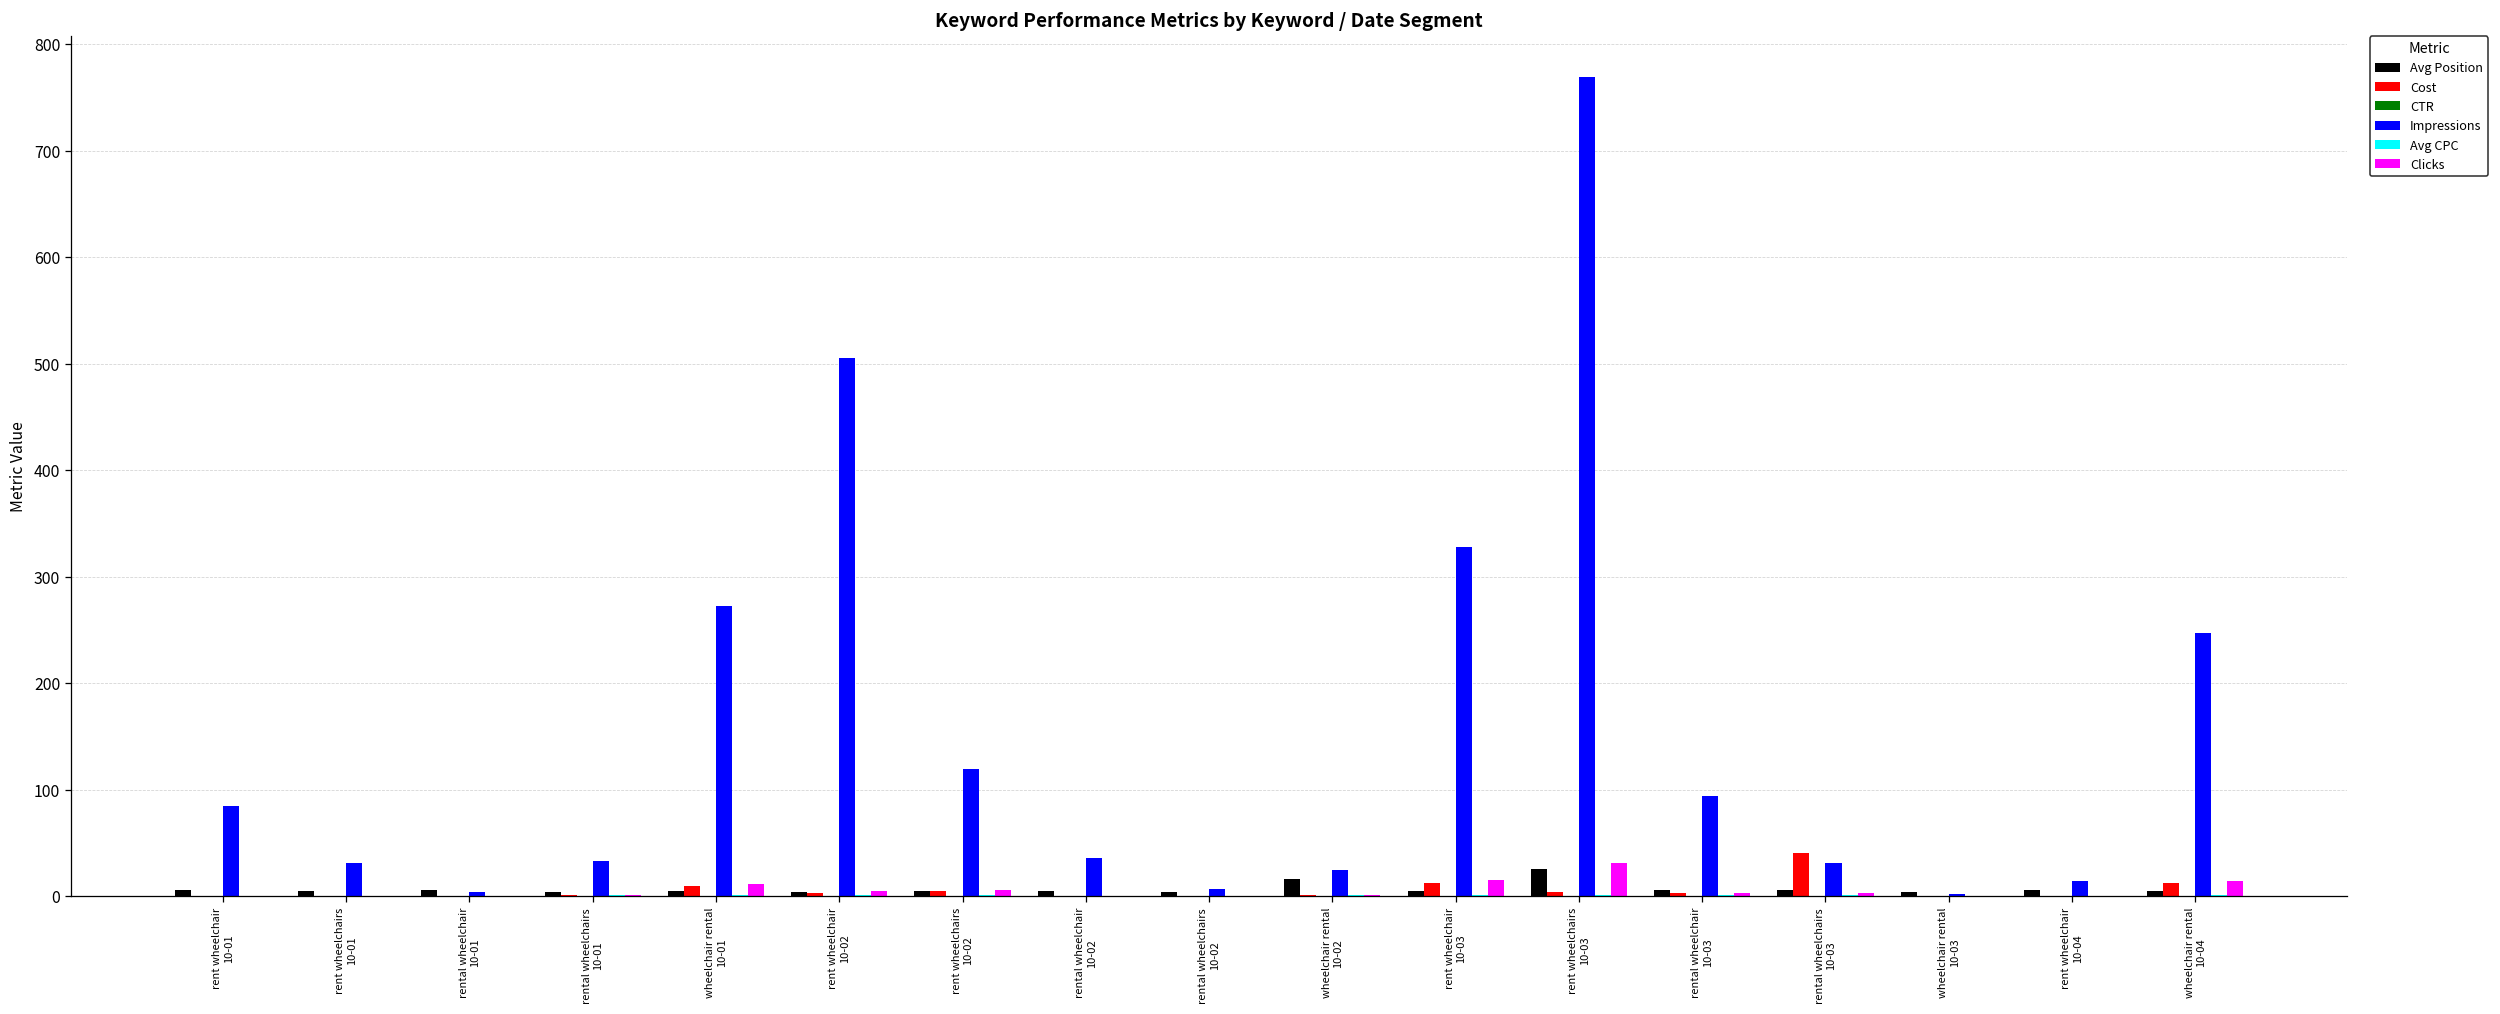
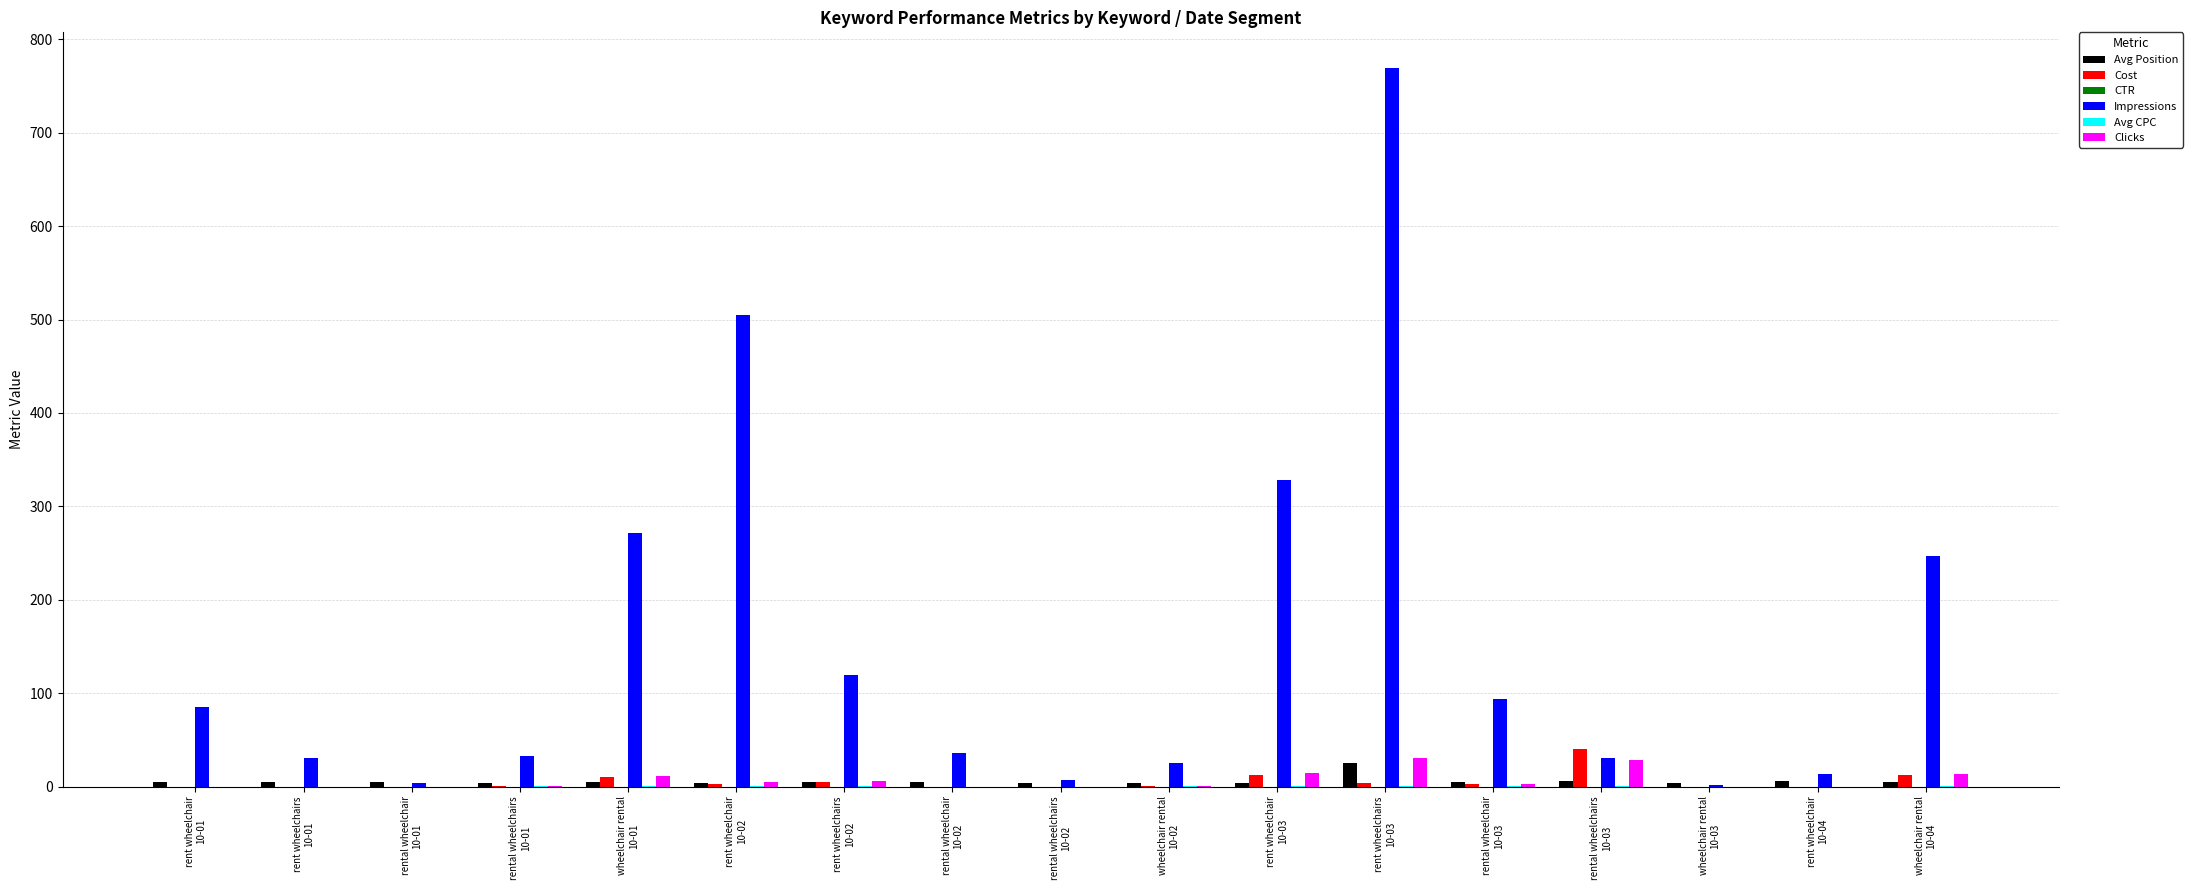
  {
    "Avg Position": {
      "rent wheelchair 10-01": 10,
      "rent wheelchairs 10-01": 0,
      "rental wheelchair 10-01": 10,
      "rental wheelchairs 10-01": 0,
      "wheelchair rental 10-01": 10,
      "rent wheelchair 10-02": 0,
      "rent wheelchairs 10-02": 10,
      "rental wheelchair 10-02": 10,
      "rental wheelchairs 10-02": 0,
-     "wheelchair rental 10-02": 20,
+     "wheelchair rental 10-02": 0,
      "rent wheelchair 10-03": 0,
      "rent wheelchairs 10-03": 30,
      "rental wheelchair 10-03": 10,
      "rental wheelchairs 10-03": 10,
      "wheelchair rental 10-03": 0,
      "rent wheelchair 10-04": 10,
      "wheelchair rental 10-04": 0
    },
    "Cost": {
      "rent wheelchair 10-01": 0,
      "rent wheelchairs 10-01": 0,
      "rental wheelchair 10-01": 0,
      "wheelchair rental 10-01": 10,
      "rent wheelchair 10-02": 0,
      "rent wheelchairs 10-02": 10,
      "rental wheelchair 10-02": 0,
      "rental wheelchairs 10-02": 0,
      "rent wheelchair 10-03": 10,
      "rent wheelchairs 10-03": 0,
      "rental wheelchair 10-03": 0,
      "rental wheelchairs 10-03": 40,
      "wheelchair rental 10-03": 0,
      "rent wheelchair 10-04": 0,
      "wheelchair rental 10-04": 10
    },
    "CTR": {
      "rent wheelchair 10-01": 0,
      "rent wheelchairs 10-01": 0,
      "rental wheelchair 10-01": 0,
      "rental wheelchair 10-02": 0,
      "rental wheelchairs 10-02": 0,
      "wheelchair rental 10-03": 0,
      "rent wheelchair 10-04": 0
    },
    "Impressions": {
      "rent wheelchair 10-01": 90,
      "rent wheelchairs 10-01": 30,
      "rental wheelchair 10-01": 0,
      "rental wheelchairs 10-01": 30,
      "wheelchair rental 10-01": 270,
      "rent wheelchair 10-02": 510,
      "rent wheelchairs 10-02": 120,
      "rental wheelchair 10-02": 40,
      "rental wheelchairs 10-02": 10,
      "wheelchair rental 10-02": 30,
      "rent wheelchair 10-03": 330,
      "rent wheelchairs 10-03": 770,
      "rental wheelchair 10-03": 90,
      "rental wheelchairs 10-03": 30,
      "rent wheelchair 10-04": 10,
      "wheelchair rental 10-04": 250
    },
    "Avg CPC": {
      "rent wheelchair 10-01": 0,
      "rent wheelchairs 10-01": 0,
      "rental wheelchair 10-01": 0,
      "rental wheelchair 10-02": 0,
      "rental wheelchairs 10-02": 0,
      "wheelchair rental 10-03": 0,
      "rent wheelchair 10-04": 0
    },
    "Clicks": {
      "rent wheelchair 10-01": 0,
      "rent wheelchairs 10-01": 0,
      "rental wheelchair 10-01": 0,
      "wheelchair rental 10-01": 10,
      "rent wheelchair 10-02": 10,
      "rent wheelchairs 10-02": 10,
      "rental wheelchair 10-02": 0,
      "rental wheelchairs 10-02": 0,
      "rent wheelchair 10-03": 20,
      "rent wheelchairs 10-03": 30,
      "rental wheelchair 10-03": 0,
-     "rental wheelchairs 10-03": 0,
+     "rental wheelchairs 10-03": 30,
      "wheelchair rental 10-03": 0,
      "rent wheelchair 10-04": 0,
      "wheelchair rental 10-04": 10
    }
  }
